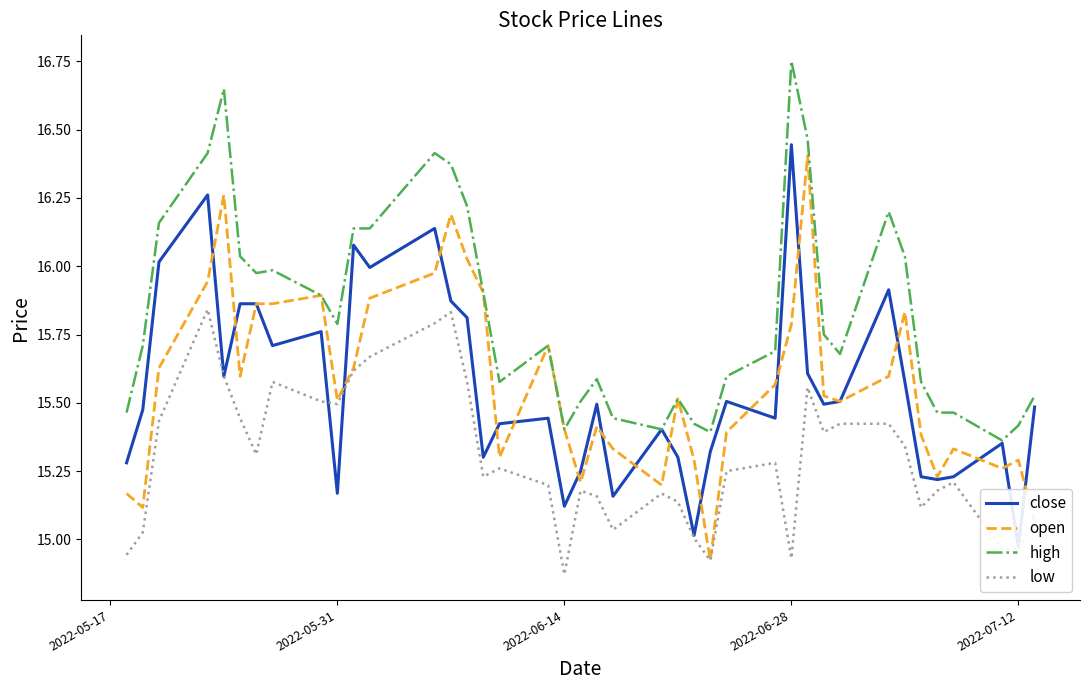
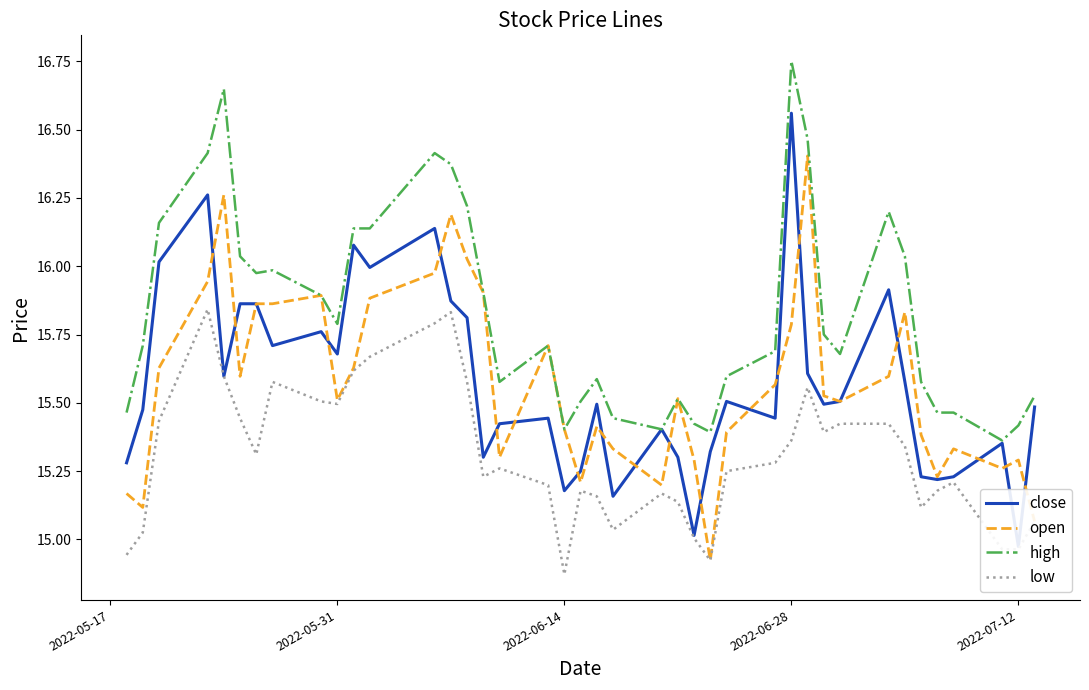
  {
    "close": {
-     "2022-05-31": 15.17,
-     "2022-06-14": 15.12,
-     "2022-06-28": 16.44
+     "2022-05-31": 15.68,
+     "2022-06-14": 15.18,
+     "2022-06-28": 16.56
    },
    "open": {
      "2022-05-31": 15.51,
      "2022-06-28": 15.79,
      "2022-07-12": 15.29
    },
    "high": {
      "2022-05-31": 15.79,
      "2022-06-28": 16.75,
      "2022-07-12": 15.42
    },
    "low": {
      "2022-05-31": 15.50,
      "2022-06-14": 14.87,
-     "2022-06-28": 14.93
+     "2022-06-28": 15.36
    }
  }
